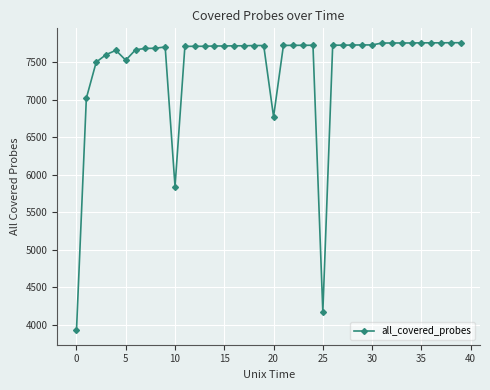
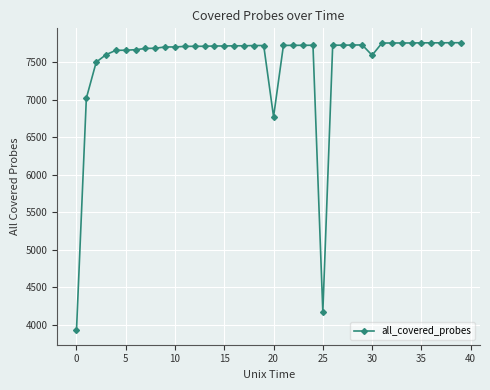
  {
    "0": 3900,
-   "5": 7500,
-   "10": 5800,
+   "5": 7700,
+   "10": 7700,
    "15": 7700,
    "20": 6800,
    "25": 4200,
-   "30": 7700,
+   "30": 7600,
    "35": 7800
  }
